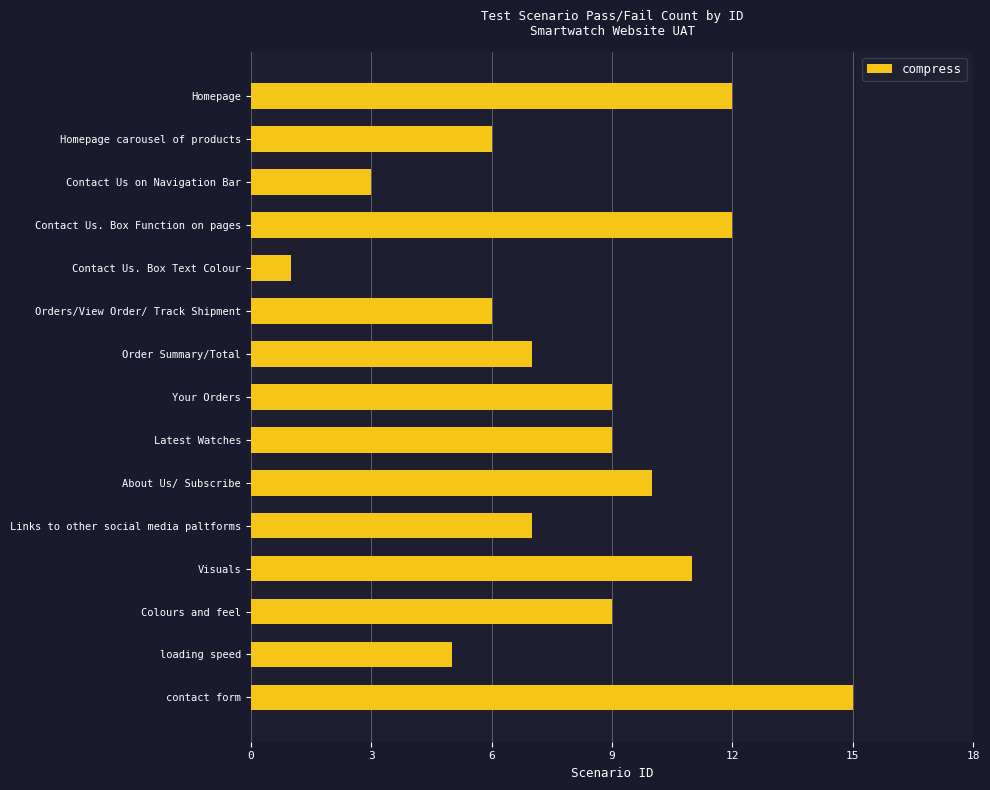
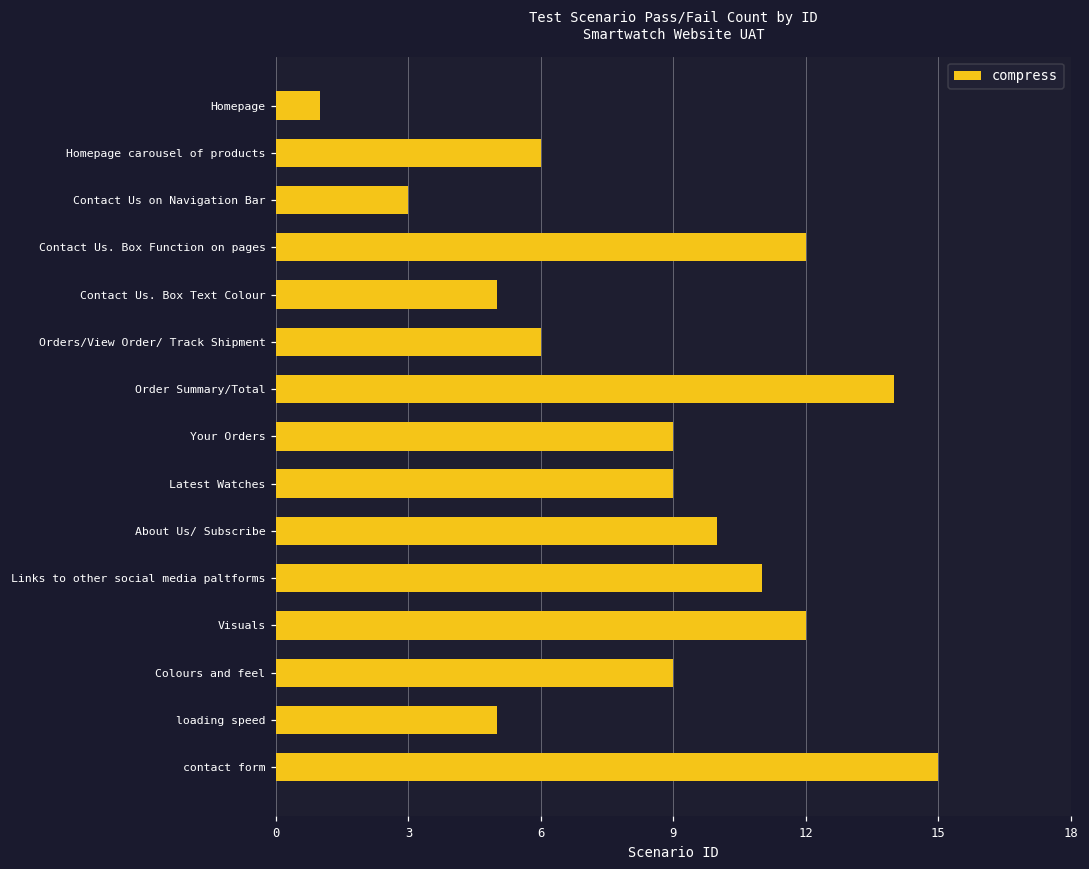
  {
-   "Homepage": 12,
+   "Homepage": 1,
    "Homepage carousel of products": 6,
    "Contact Us on Navigation Bar": 3,
    "Contact Us. Box Function on pages": 12,
-   "Contact Us. Box Text Colour": 1,
+   "Contact Us. Box Text Colour": 5,
    "Orders/View Order/ Track Shipment": 6,
-   "Order Summary/Total": 7,
+   "Order Summary/Total": 14,
    "Your Orders": 9,
    "Latest Watches": 9,
    "About Us/ Subscribe": 10,
-   "Links to other social media paltforms": 7,
-   "Visuals": 11,
+   "Links to other social media paltforms": 11,
+   "Visuals": 12,
    "Colours and feel": 9,
    "loading speed": 5,
    "contact form": 15
  }
